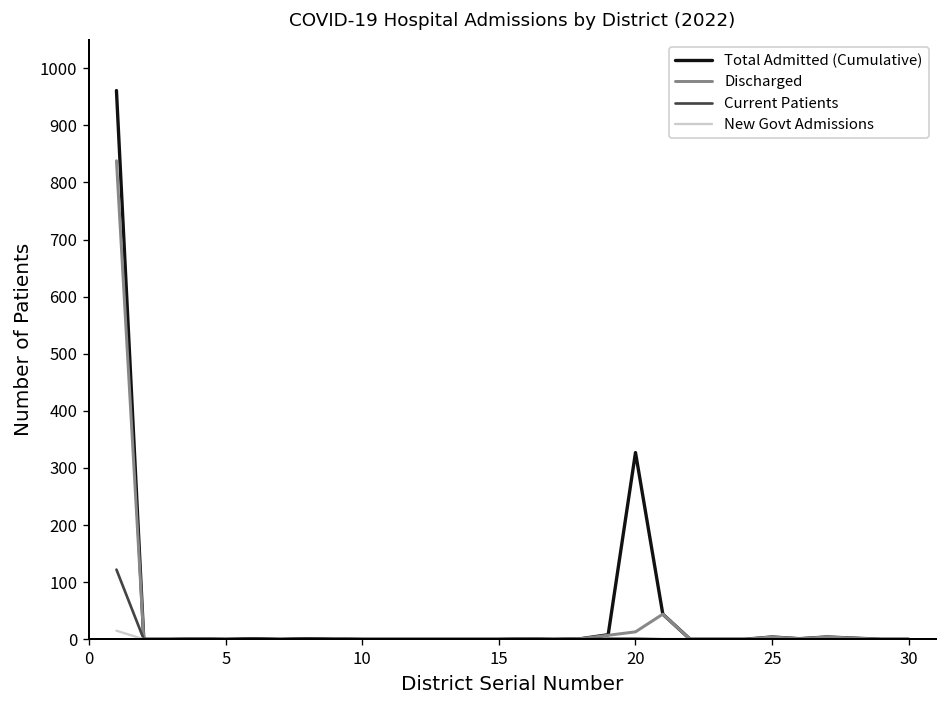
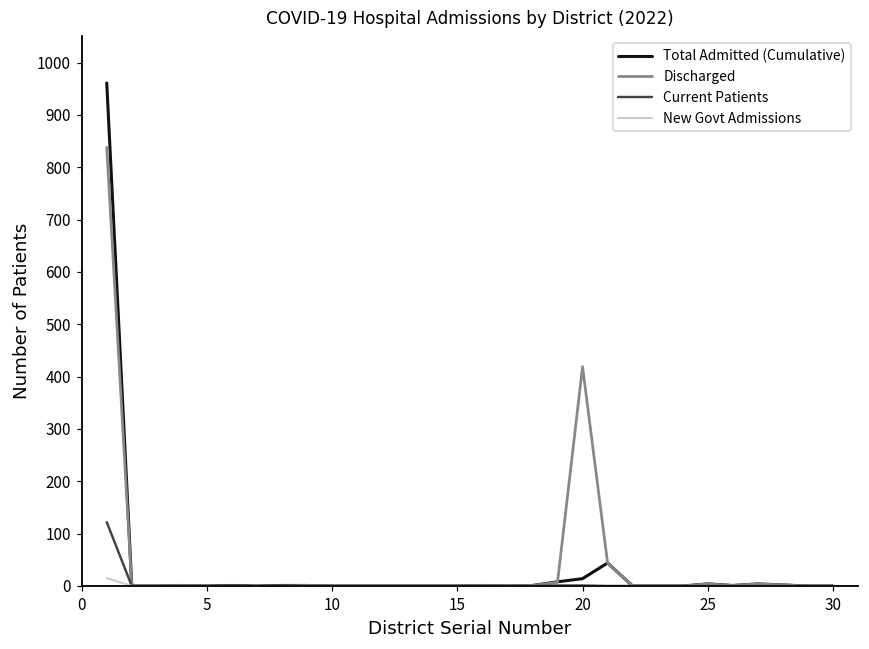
  {
    "Total Admitted (Cumulative)": {
-     "20": 330
+     "20": 10
    },
    "Discharged": {
-     "20": 10
+     "20": 420
    }
  }
